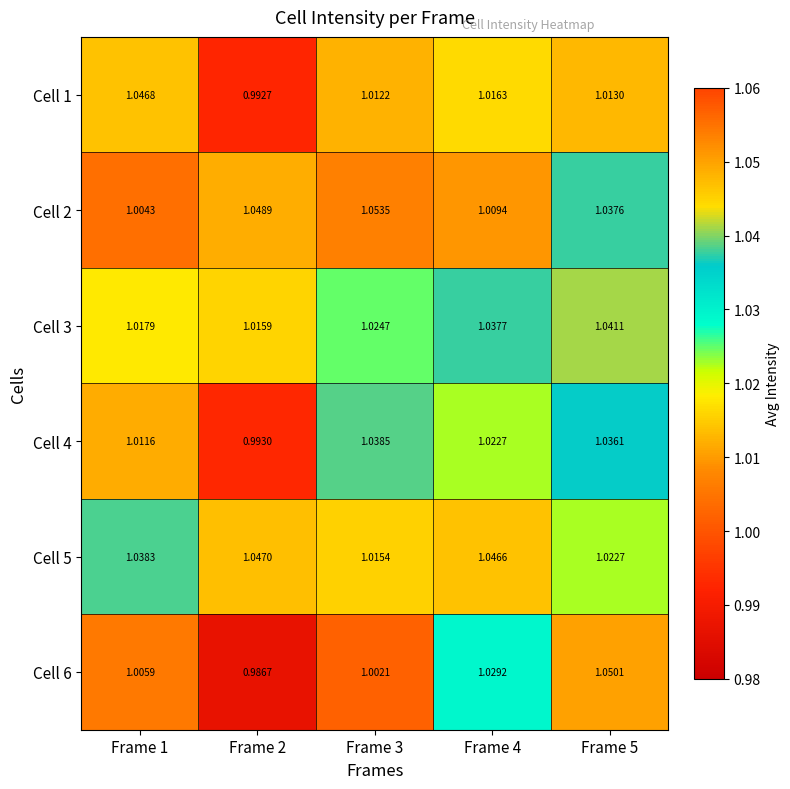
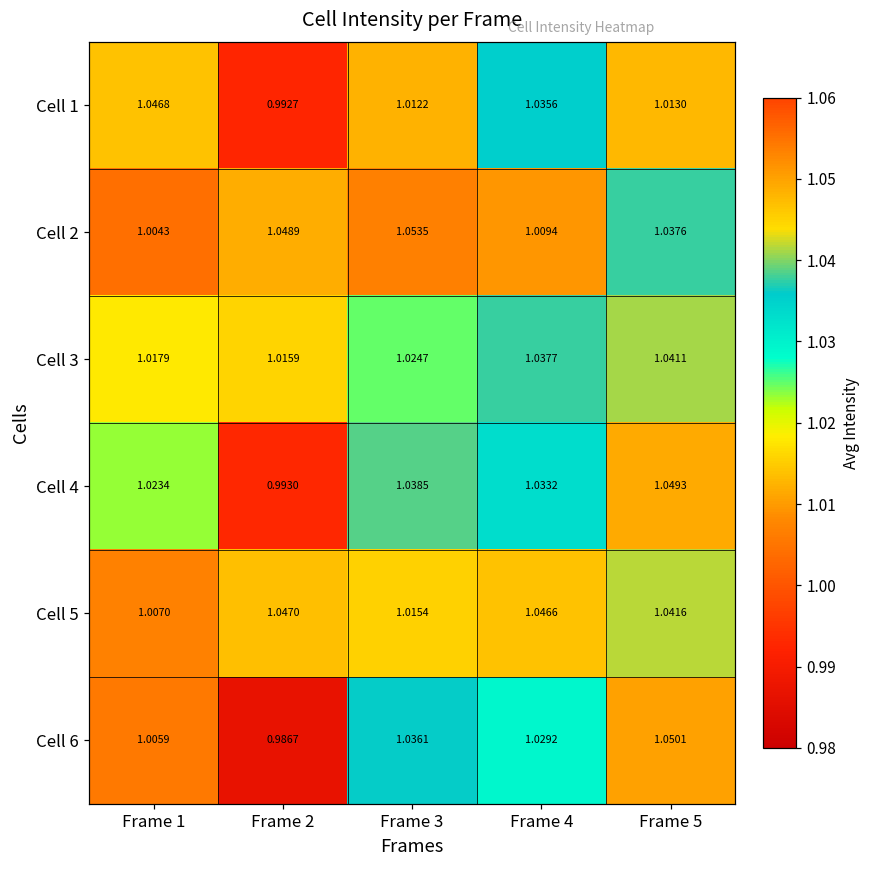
  {
    "Cell 1": {
      "Frame 1": 1.0468,
      "Frame 2": 0.9927,
      "Frame 3": 1.0122,
-     "Frame 4": 1.0163,
+     "Frame 4": 1.0356,
      "Frame 5": 1.0130
    },
    "Cell 2": {
      "Frame 1": 1.0043,
      "Frame 2": 1.0489,
      "Frame 3": 1.0535,
      "Frame 4": 1.0094,
      "Frame 5": 1.0376
    },
    "Cell 3": {
      "Frame 1": 1.0179,
      "Frame 2": 1.0159,
      "Frame 3": 1.0247,
      "Frame 4": 1.0377,
      "Frame 5": 1.0411
    },
    "Cell 4": {
-     "Frame 1": 1.0116,
+     "Frame 1": 1.0234,
      "Frame 2": 0.9930,
      "Frame 3": 1.0385,
-     "Frame 4": 1.0227,
-     "Frame 5": 1.0361
+     "Frame 4": 1.0332,
+     "Frame 5": 1.0493
    },
    "Cell 5": {
-     "Frame 1": 1.0383,
+     "Frame 1": 1.0070,
      "Frame 2": 1.0470,
      "Frame 3": 1.0154,
      "Frame 4": 1.0466,
-     "Frame 5": 1.0227
+     "Frame 5": 1.0416
    },
    "Cell 6": {
      "Frame 1": 1.0059,
      "Frame 2": 0.9867,
-     "Frame 3": 1.0021,
+     "Frame 3": 1.0361,
      "Frame 4": 1.0292,
      "Frame 5": 1.0501
    }
  }
